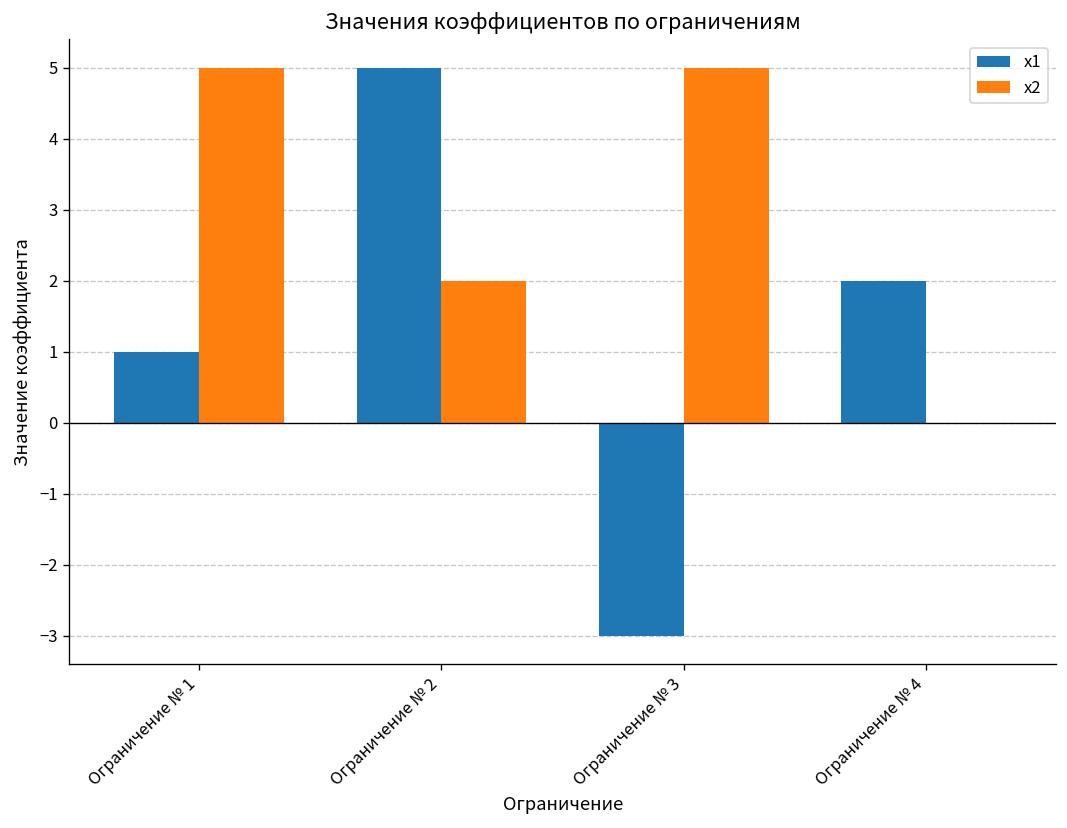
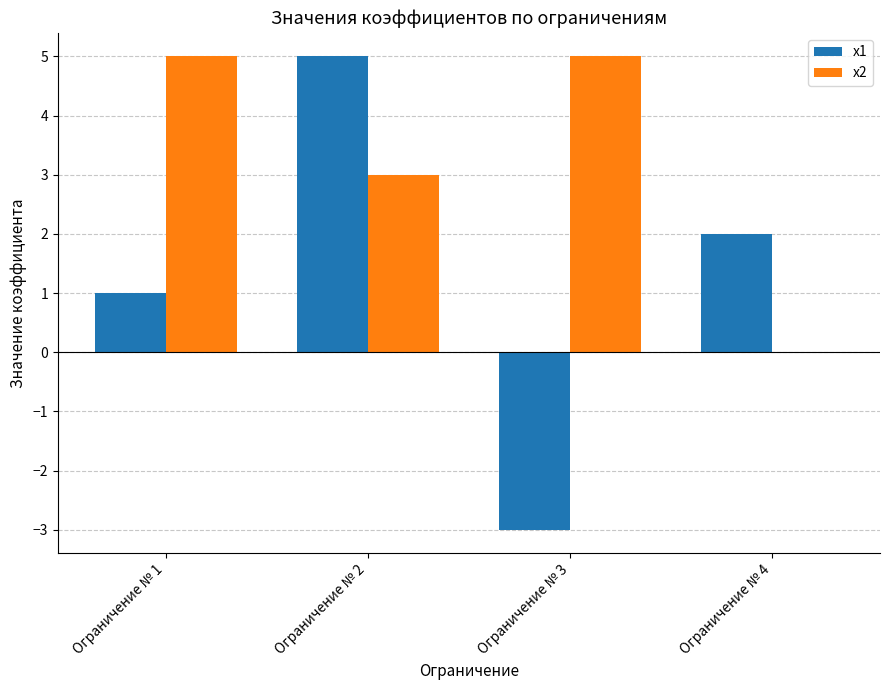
  {
    "x1": {
      "Ограничение № 1": 1,
      "Ограничение № 2": 5,
      "Ограничение № 3": -3,
      "Ограничение № 4": 2
    },
    "x2": {
      "Ограничение № 1": 5,
-     "Ограничение № 2": 2,
+     "Ограничение № 2": 3,
      "Ограничение № 3": 5,
      "Ограничение № 4": 0
    }
  }
